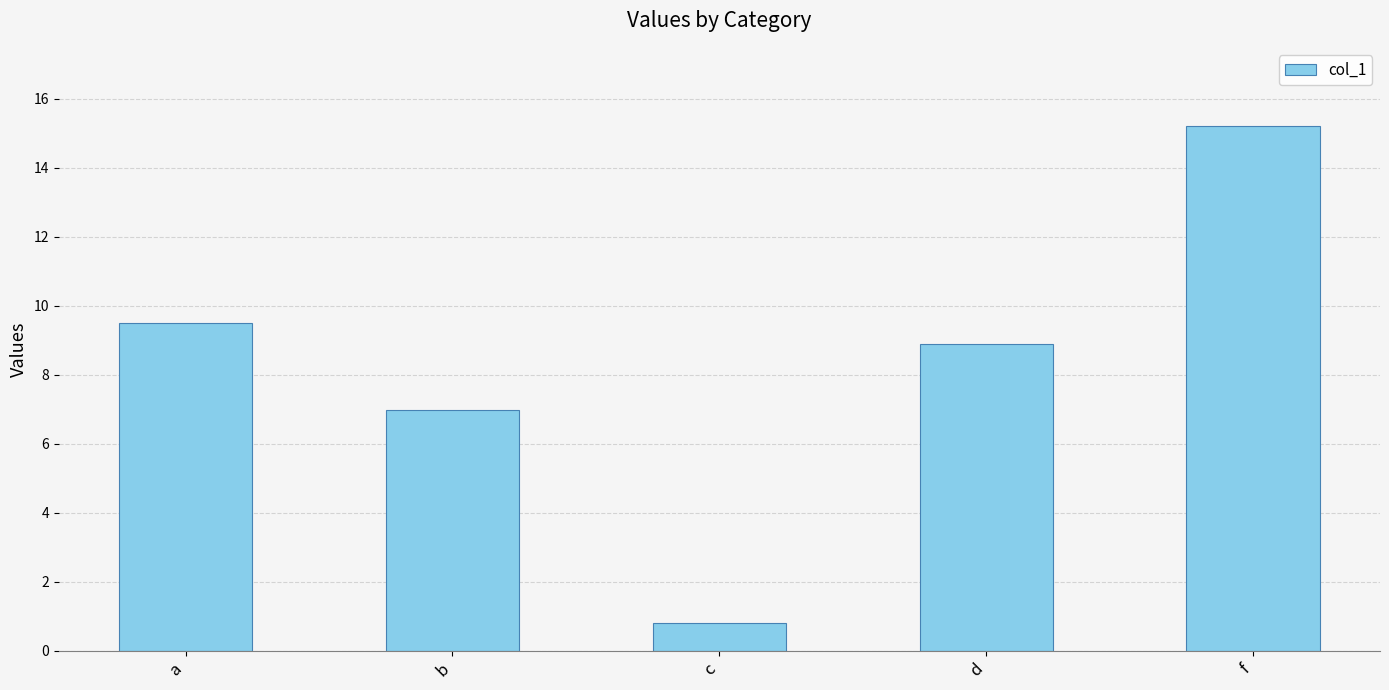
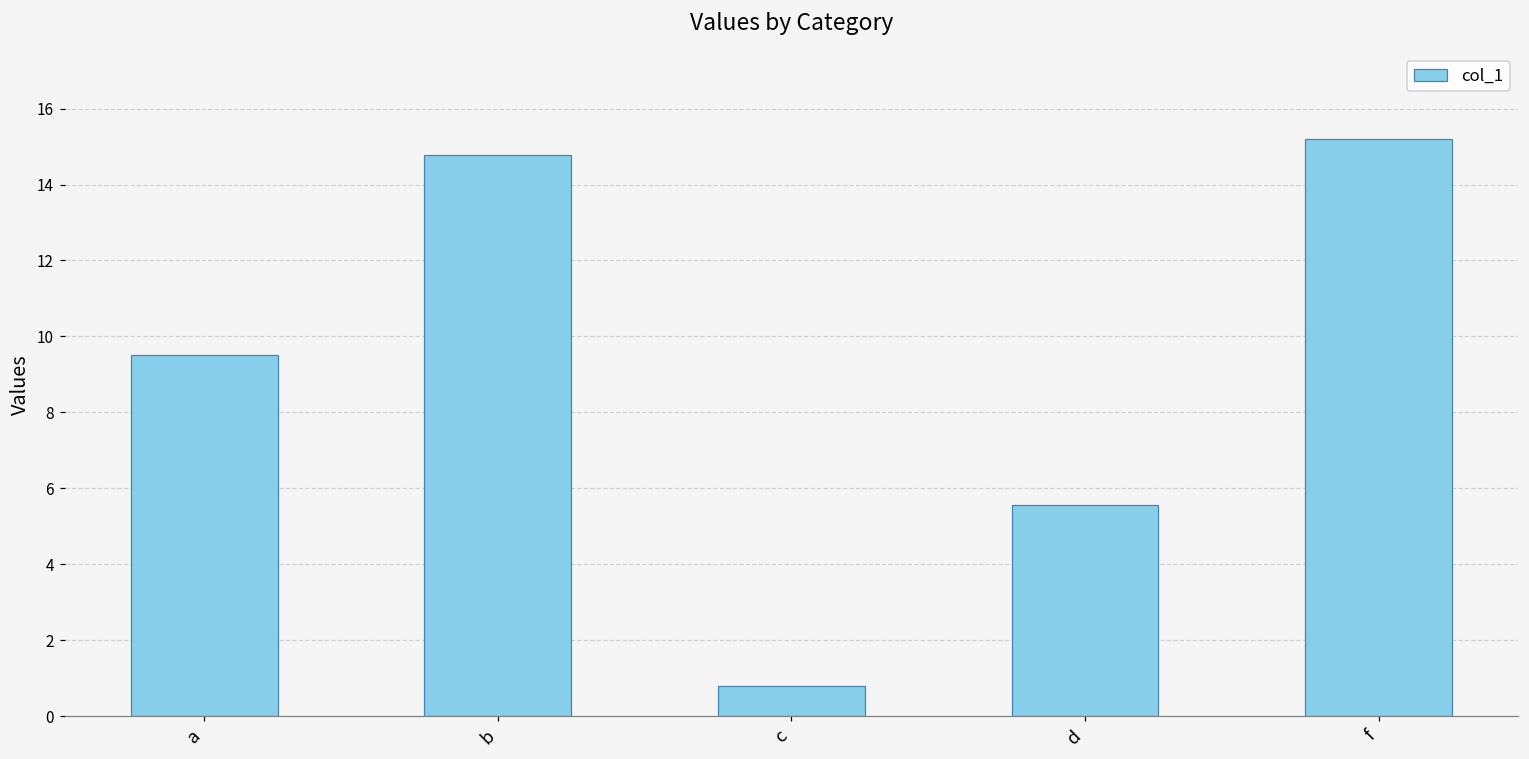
  {
    "a": 9.5,
-   "b": 7.0,
+   "b": 14.8,
    "c": 0.8,
-   "d": 8.9,
+   "d": 5.6,
    "f": 15.2
  }
